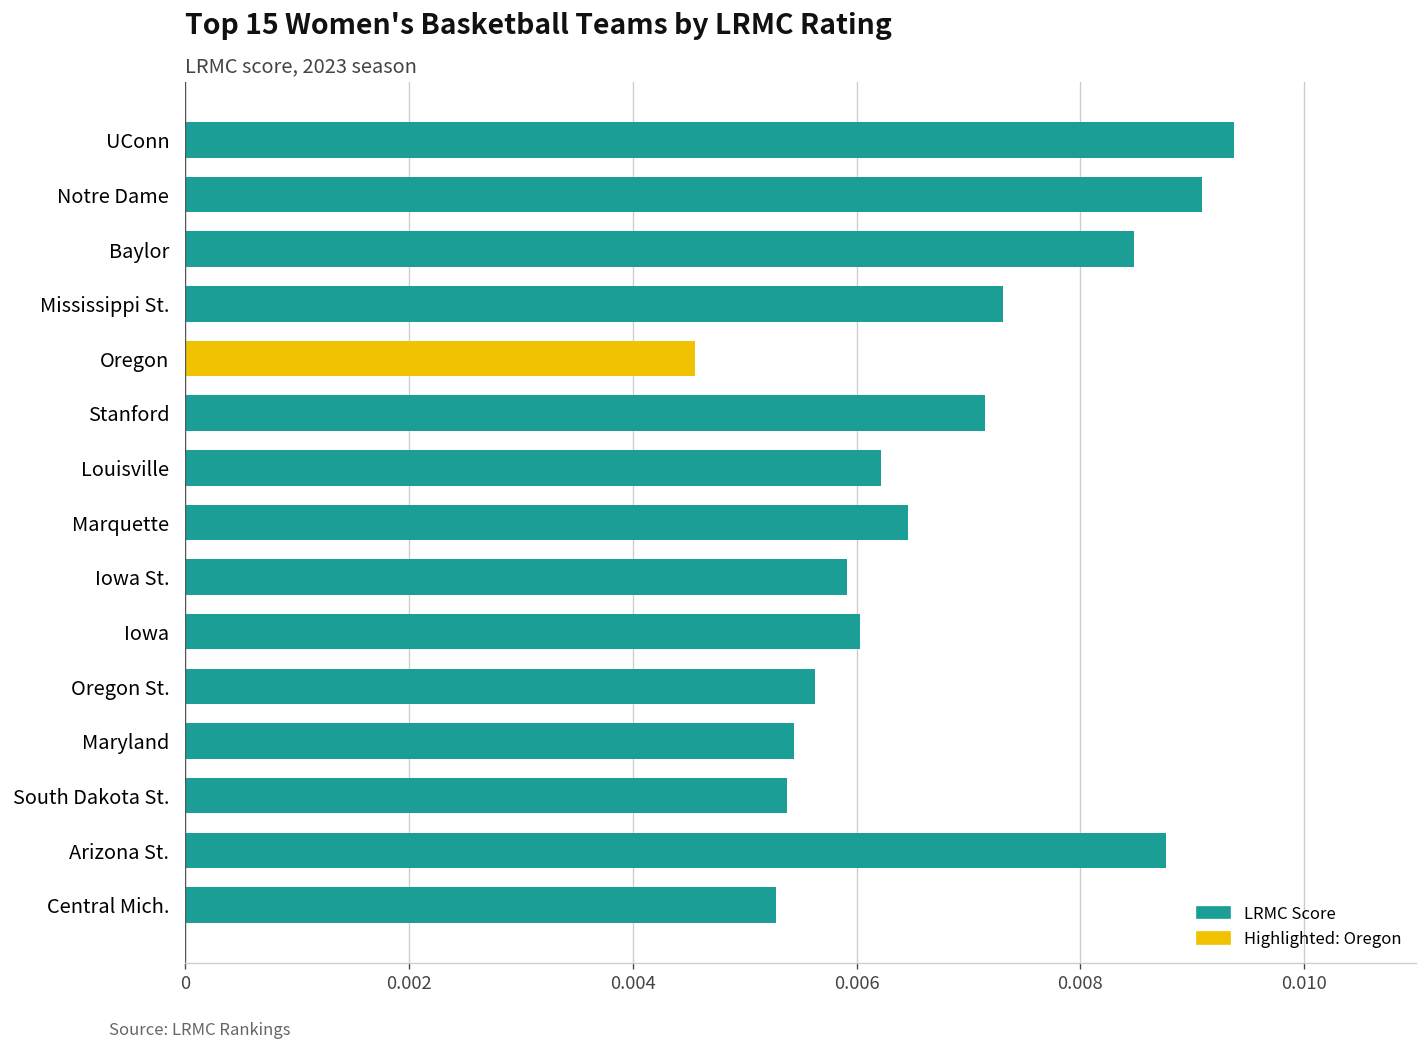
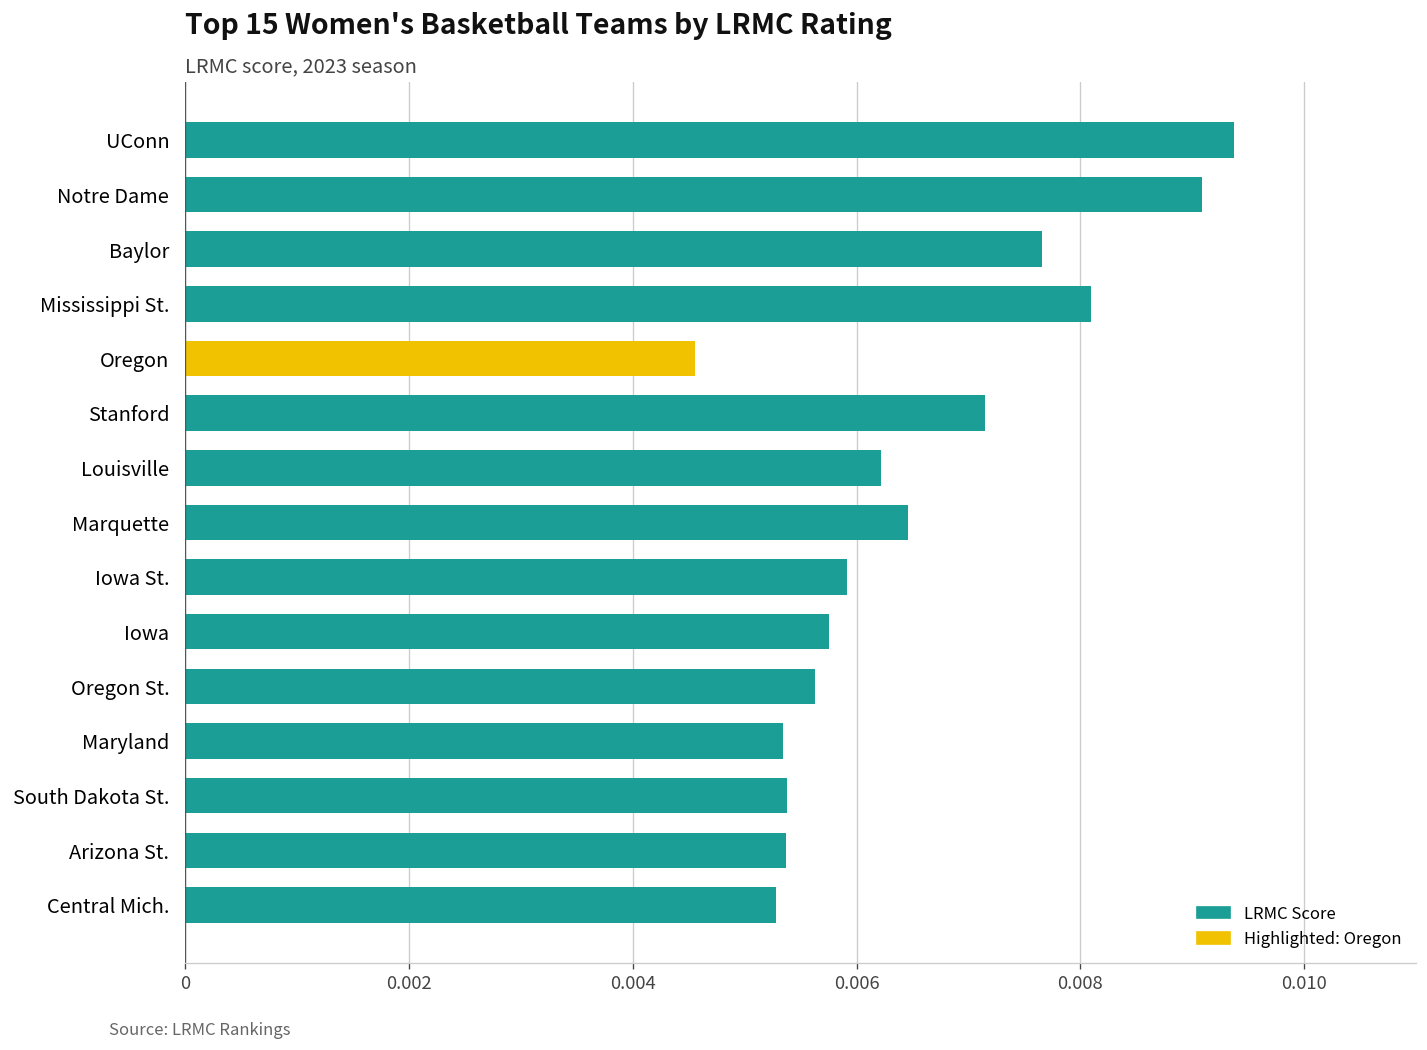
  {
    "UConn": 0.0094,
    "Notre Dame": 0.0091,
-   "Baylor": 0.0085,
-   "Mississippi St.": 0.0073,
+   "Baylor": 0.0077,
+   "Mississippi St.": 0.0081,
    "Oregon": 0.0046,
    "Stanford": 0.0071,
    "Louisville": 0.0062,
    "Marquette": 0.0065,
    "Iowa St.": 0.0059,
-   "Iowa": 0.0060,
+   "Iowa": 0.0058,
    "Oregon St.": 0.0056,
-   "Maryland": 0.0054,
+   "Maryland": 0.0053,
    "South Dakota St.": 0.0054,
-   "Arizona St.": 0.0088,
+   "Arizona St.": 0.0054,
    "Central Mich.": 0.0053
  }
